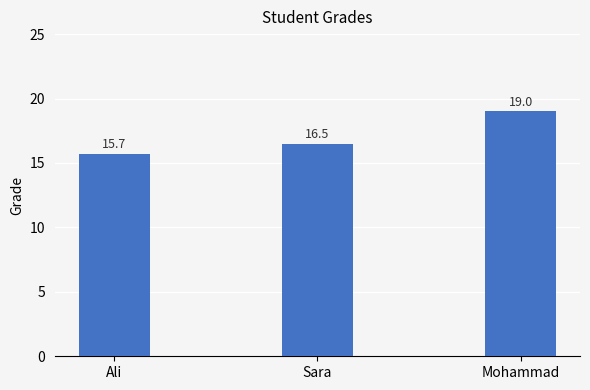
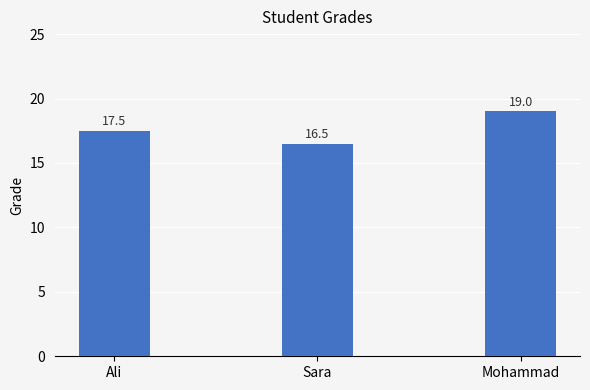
  {
-   "Ali": 15.7,
+   "Ali": 17.5,
    "Sara": 16.5,
    "Mohammad": 19.0
  }
